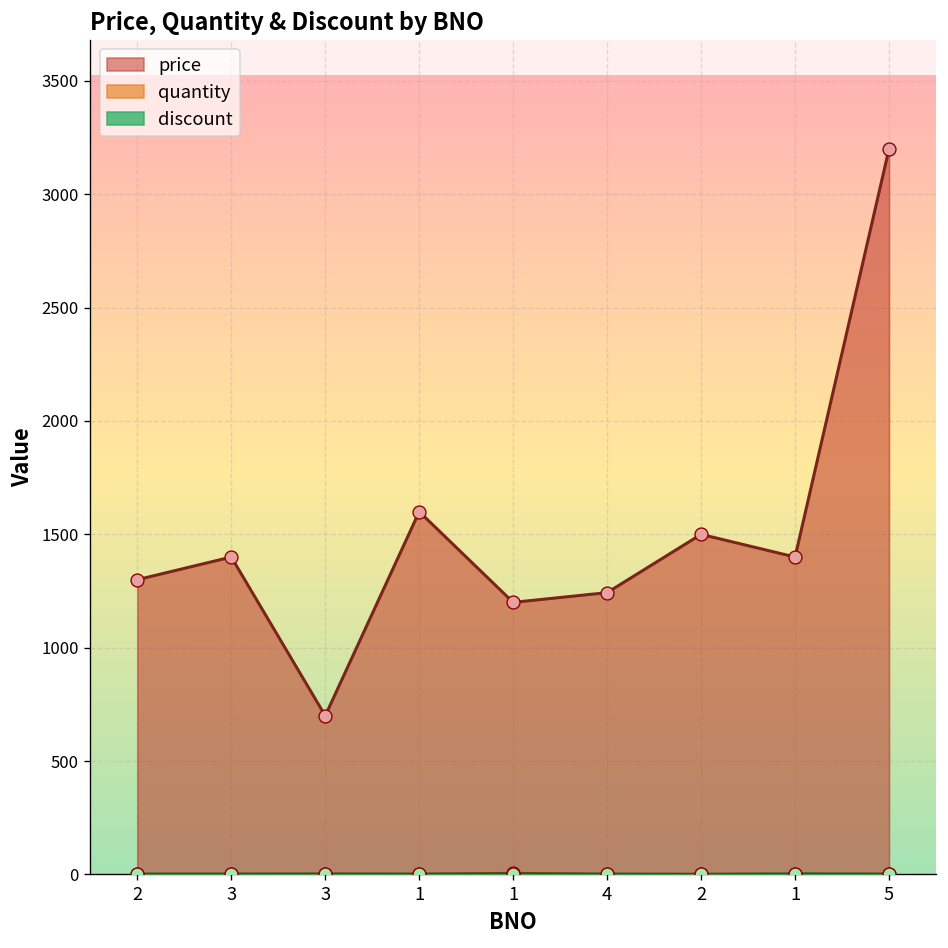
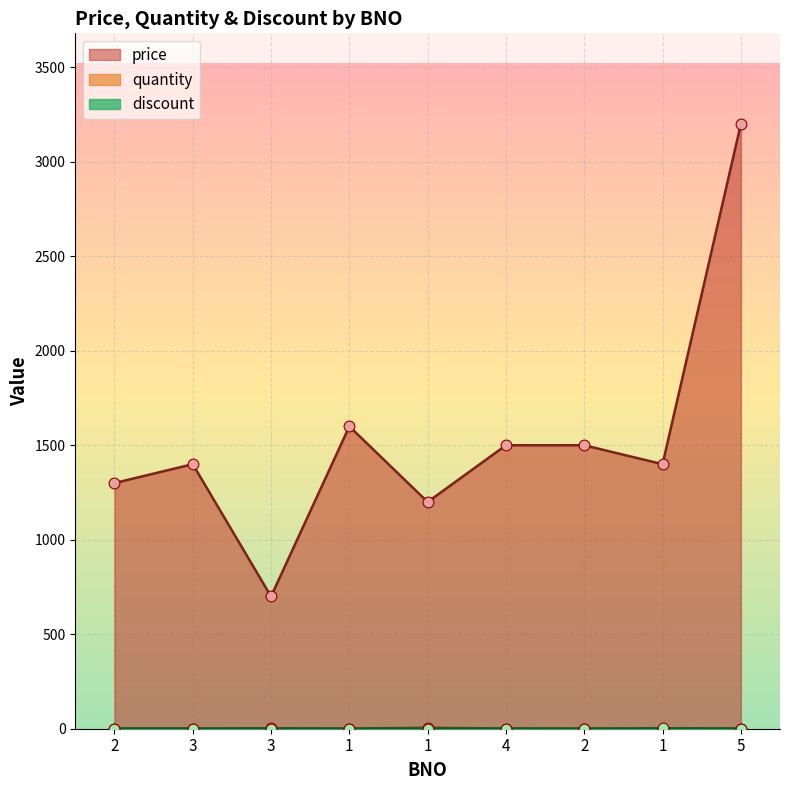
  {
    "price": {
-     "4": 1240,
+     "4": 1500,
      "5": 3200
    }
  }
